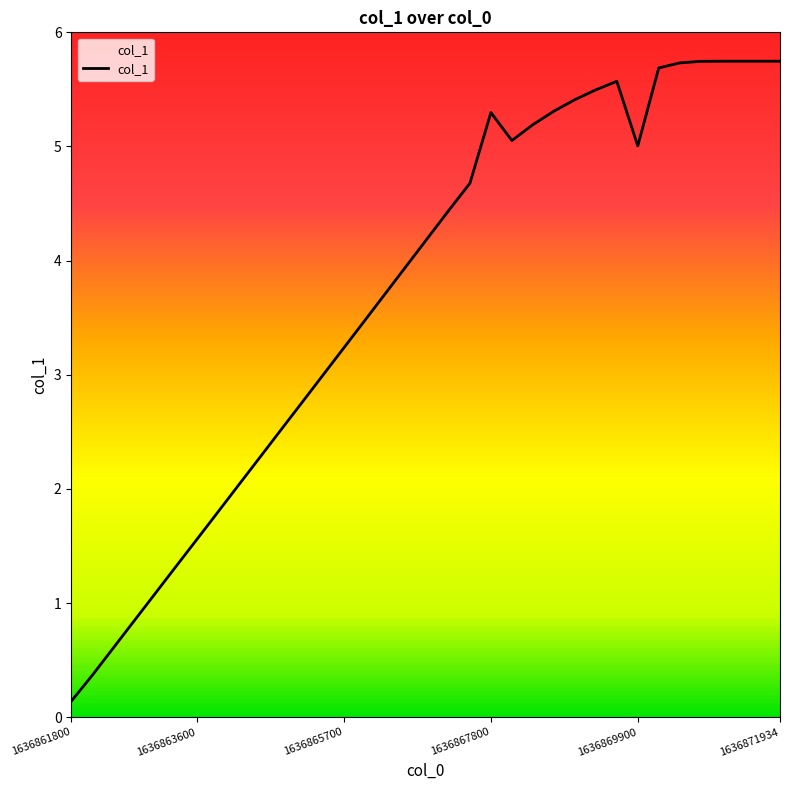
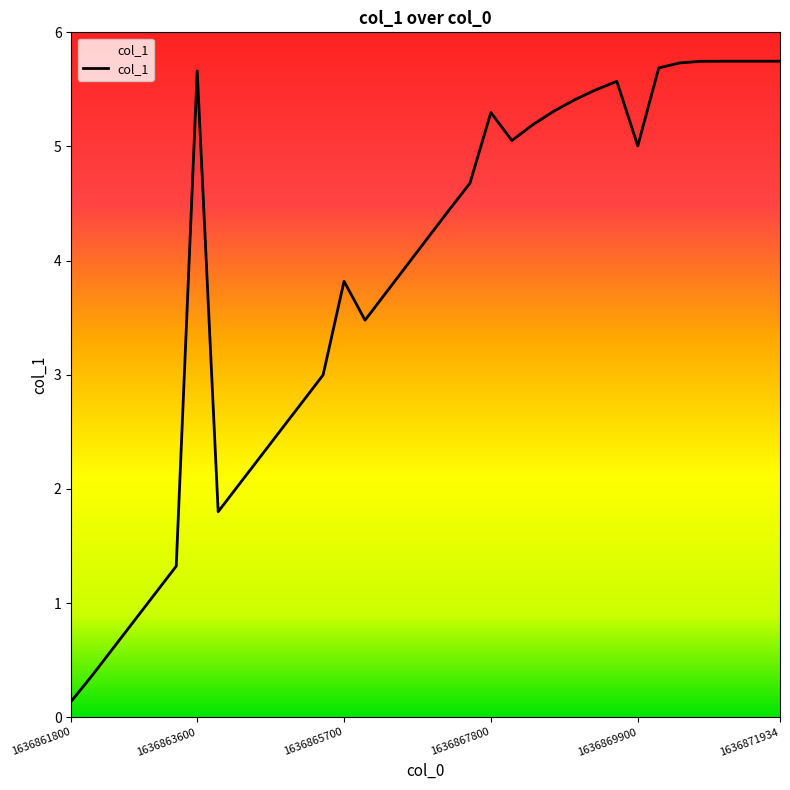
  {
    "1636861800": 0.14,
-   "1636863600": 1.56,
-   "1636865700": 3.24,
+   "1636863600": 5.66,
+   "1636865700": 3.82,
    "1636867800": 5.30,
    "1636869900": 5.01,
    "1636871934": 5.75
  }
